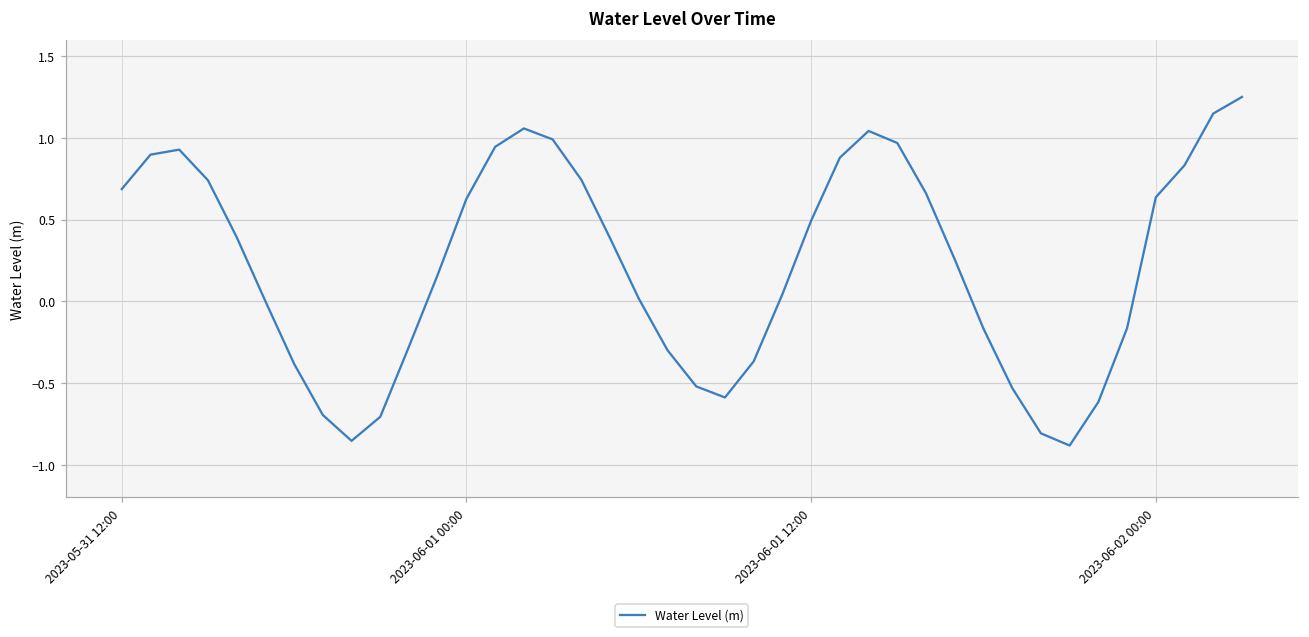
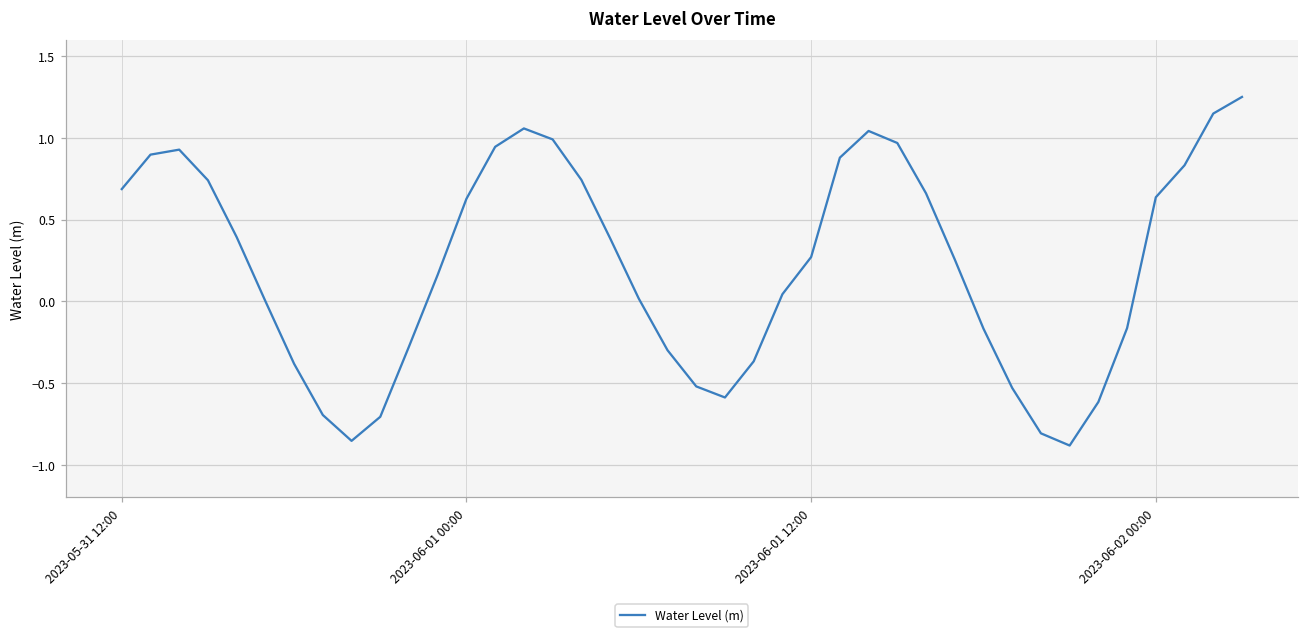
  {
    "2023-05-31 12:00": 0.69,
    "2023-06-01 00:00": 0.63,
-   "2023-06-01 12:00": 0.49,
+   "2023-06-01 12:00": 0.27,
    "2023-06-02 00:00": 0.64
  }
